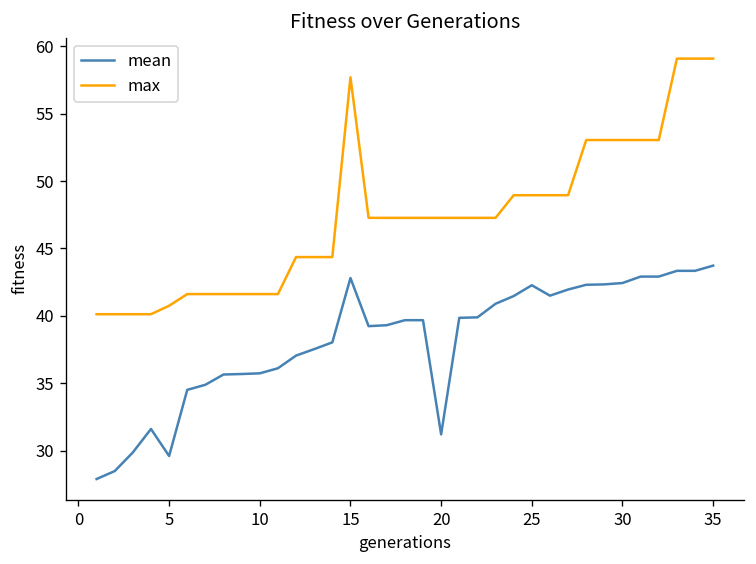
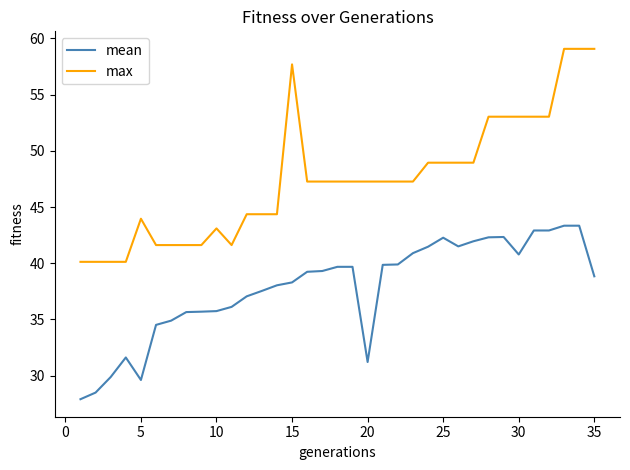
  {
    "mean": {
      "5": 29.6,
      "10": 35.7,
-     "15": 42.8,
+     "15": 38.3,
      "20": 31.2,
      "25": 42.3,
-     "30": 42.4,
-     "35": 43.7
+     "30": 40.8,
+     "35": 38.8
    },
    "max": {
-     "5": 40.8,
-     "10": 41.6,
+     "5": 44.0,
+     "10": 43.1,
      "15": 57.7,
      "20": 47.3,
      "25": 48.9,
      "30": 53.0,
      "35": 59.1
    }
  }
